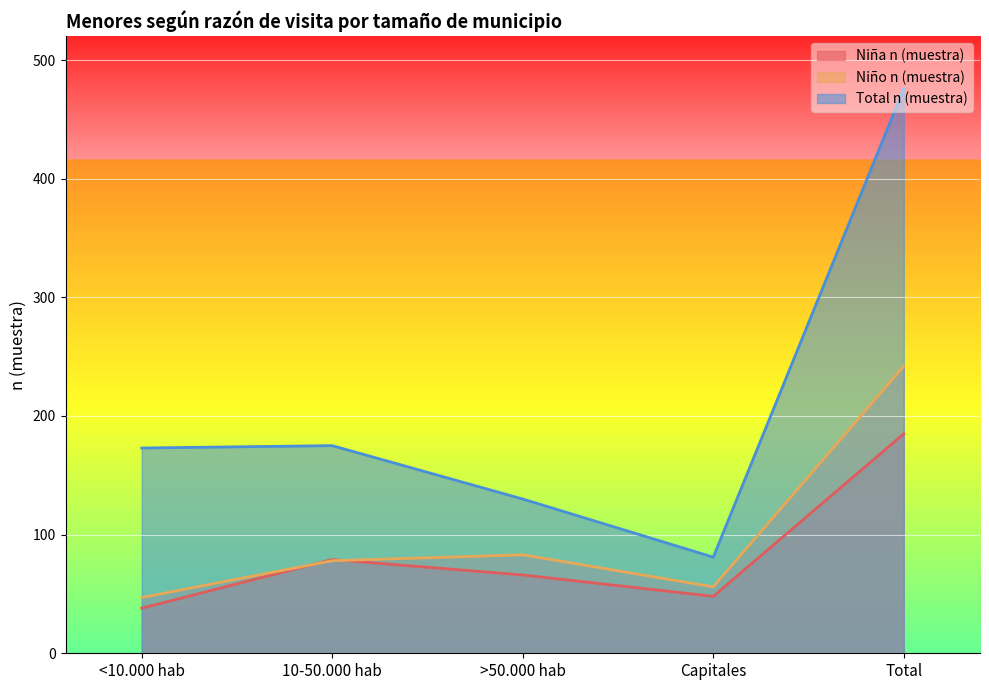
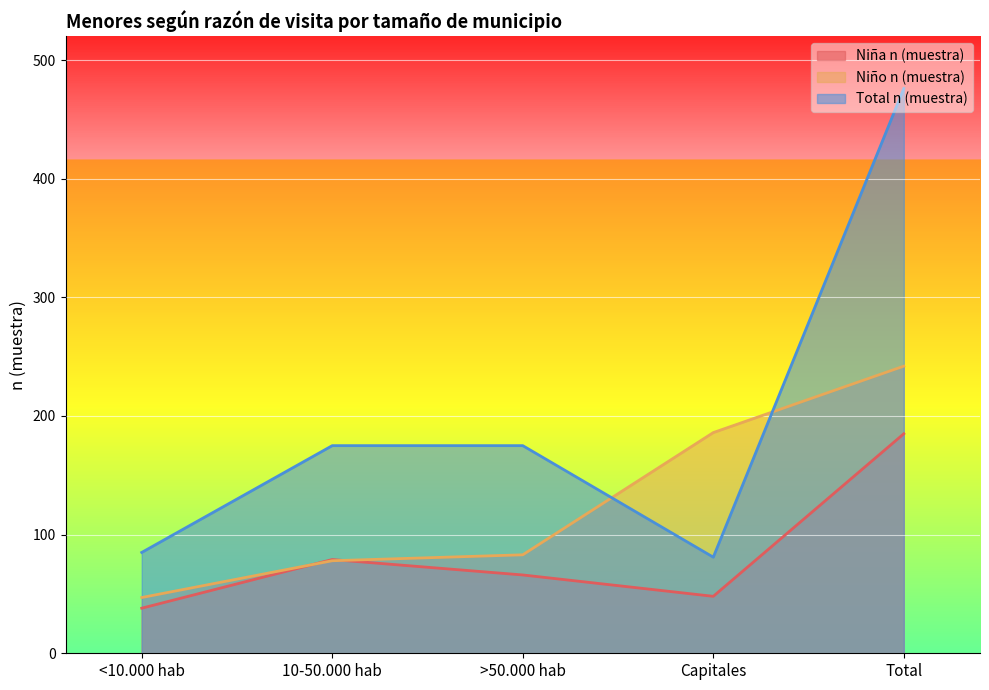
  {
    "Niña n (muestra)": {
      "<10.000 hab": 38,
      ">50.000 hab": 66,
      "Capitales": 48,
      "Total": 185
    },
    "Niño n (muestra)": {
      "<10.000 hab": 47,
      ">50.000 hab": 83,
-     "Capitales": 56,
+     "Capitales": 186,
      "Total": 242
    },
    "Total n (muestra)": {
-     "<10.000 hab": 173,
+     "<10.000 hab": 85,
      "10-50.000 hab": 175,
-     ">50.000 hab": 130,
+     ">50.000 hab": 175,
      "Capitales": 81
    }
  }
